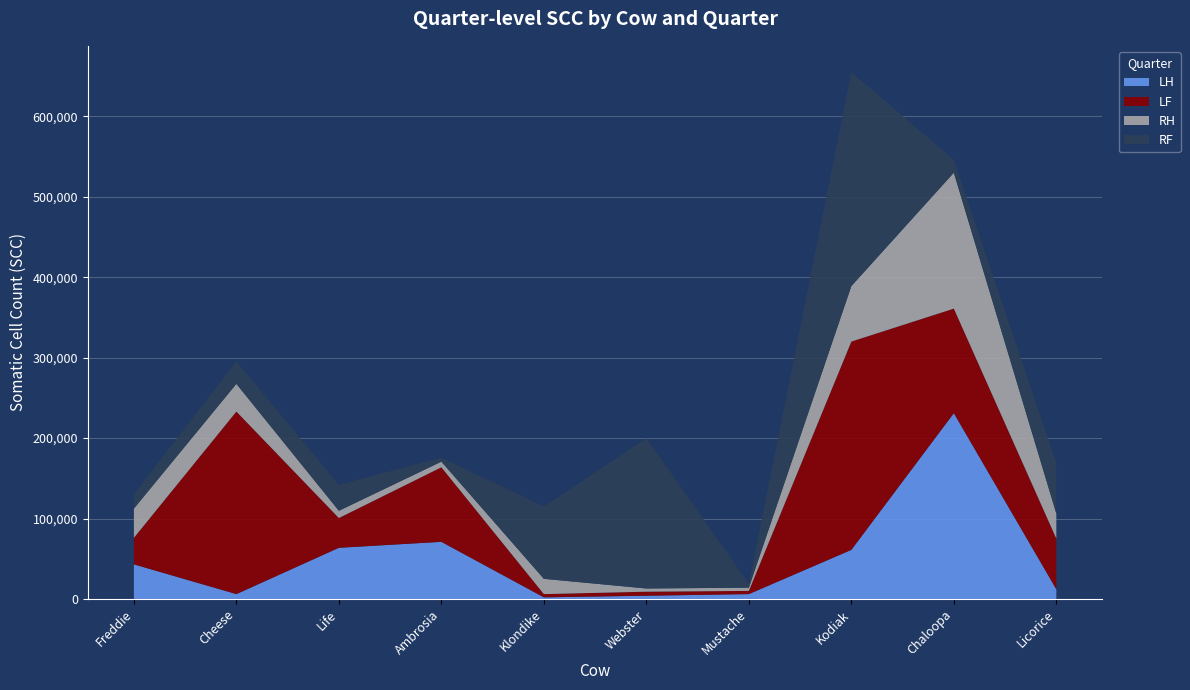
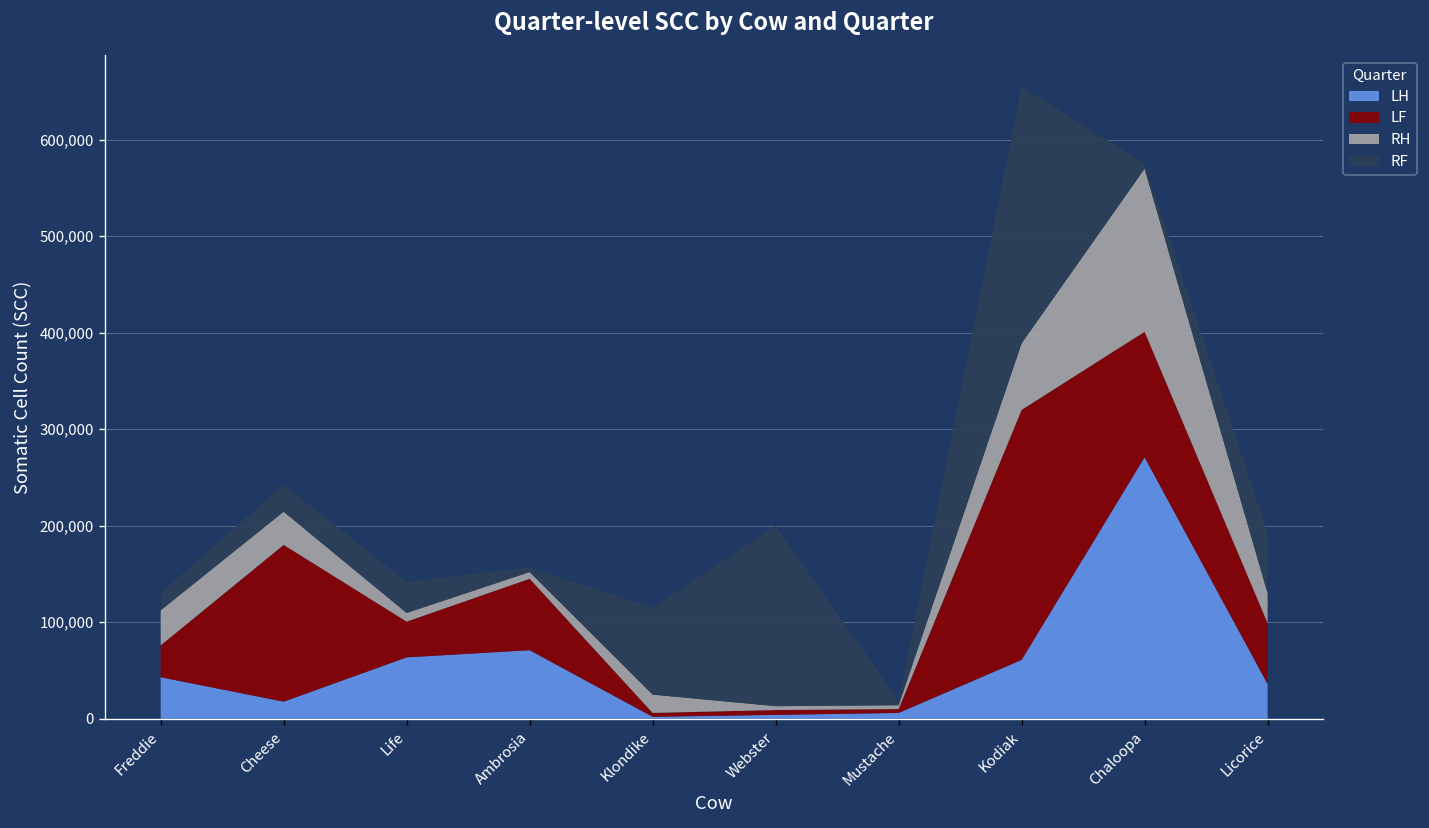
  {
    "LH": {
      "Freddie": "40,000",
-     "Cheese": "10,000",
+     "Cheese": "20,000",
      "Life": "60,000",
      "Ambrosia": "70,000",
      "Webster": "0",
      "Mustache": "10,000",
      "Kodiak": "60,000",
-     "Chaloopa": "230,000",
-     "Licorice": "10,000"
+     "Chaloopa": "270,000",
+     "Licorice": "40,000"
    },
    "LF": {
      "Freddie": "30,000",
-     "Cheese": "230,000",
+     "Cheese": "160,000",
      "Life": "40,000",
-     "Ambrosia": "90,000",
+     "Ambrosia": "70,000",
      "Klondike": "0",
      "Webster": "10,000",
      "Mustache": "0",
      "Kodiak": "260,000",
      "Chaloopa": "130,000",
      "Licorice": "60,000"
    },
    "RH": {
      "Freddie": "40,000",
      "Cheese": "30,000",
      "Life": "10,000",
      "Ambrosia": "10,000",
      "Klondike": "20,000",
      "Webster": "0",
      "Mustache": "0",
      "Kodiak": "70,000",
      "Chaloopa": "170,000",
      "Licorice": "30,000"
    },
    "RF": {
      "Freddie": "20,000",
      "Cheese": "30,000",
      "Life": "30,000",
      "Ambrosia": "10,000",
      "Klondike": "90,000",
      "Webster": "190,000",
      "Mustache": "10,000",
      "Kodiak": "270,000",
-     "Chaloopa": "20,000",
+     "Chaloopa": "10,000",
      "Licorice": "60,000"
    }
  }
